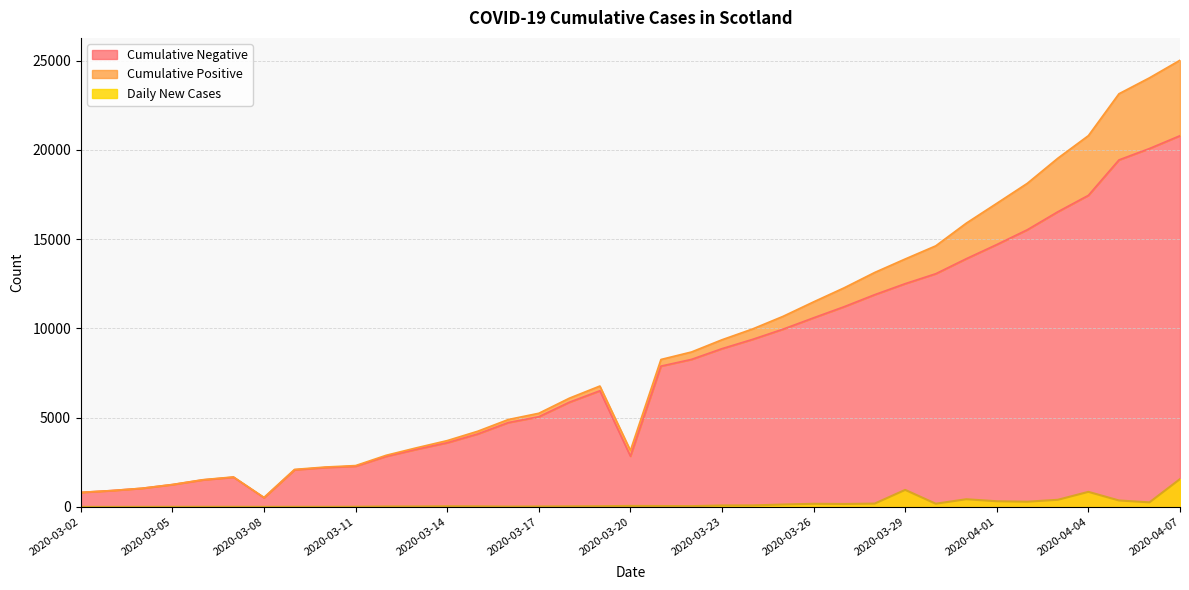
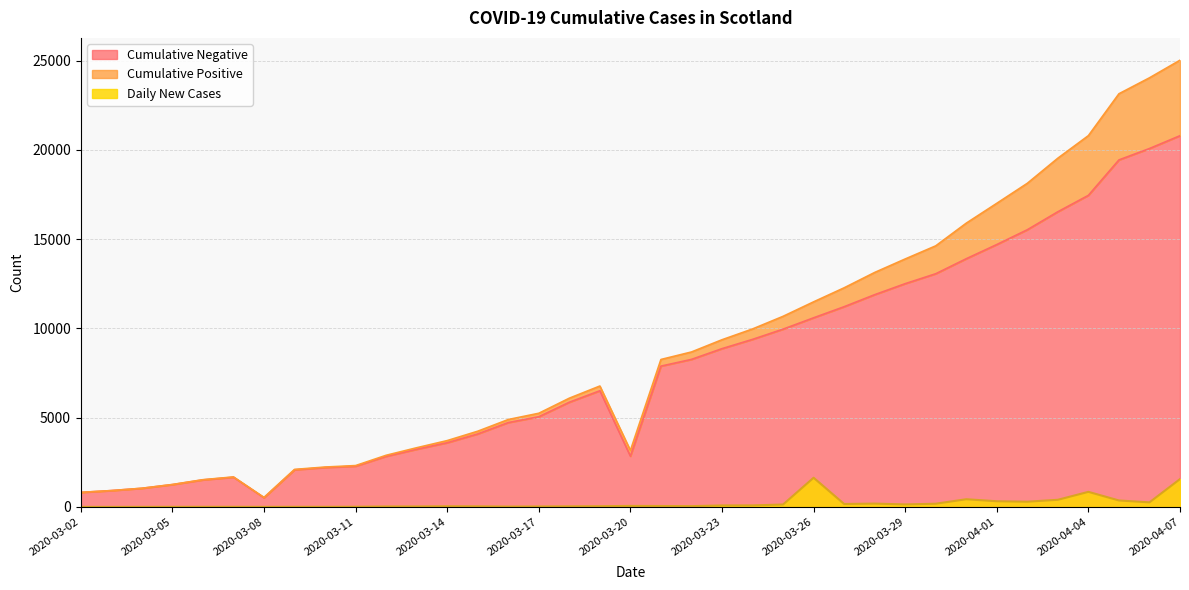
  {
    "Cumulative Negative": {
      "2020-03-17": 5100,
      "2020-03-20": 2800,
      "2020-03-23": 8900,
      "2020-03-26": 10600,
      "2020-03-29": 12500,
      "2020-04-01": 14700,
      "2020-04-04": 17500,
      "2020-04-07": 20800
    },
    "Cumulative Positive": {
      "2020-03-17": 200,
      "2020-03-20": 300,
      "2020-03-23": 500,
      "2020-03-26": 900,
      "2020-03-29": 1400,
      "2020-04-01": 2300,
      "2020-04-04": 3300,
      "2020-04-07": 4200
    },
    "Daily New Cases": {
      "2020-03-02": 0,
      "2020-03-05": 0,
      "2020-03-08": 0,
      "2020-03-11": 0,
      "2020-03-14": 0,
      "2020-03-17": 0,
      "2020-03-20": 100,
      "2020-03-23": 100,
-     "2020-03-26": 200,
-     "2020-03-29": 1000,
+     "2020-03-26": 1600,
+     "2020-03-29": 100,
      "2020-04-01": 300,
      "2020-04-04": 800,
      "2020-04-07": 1600
    }
  }
